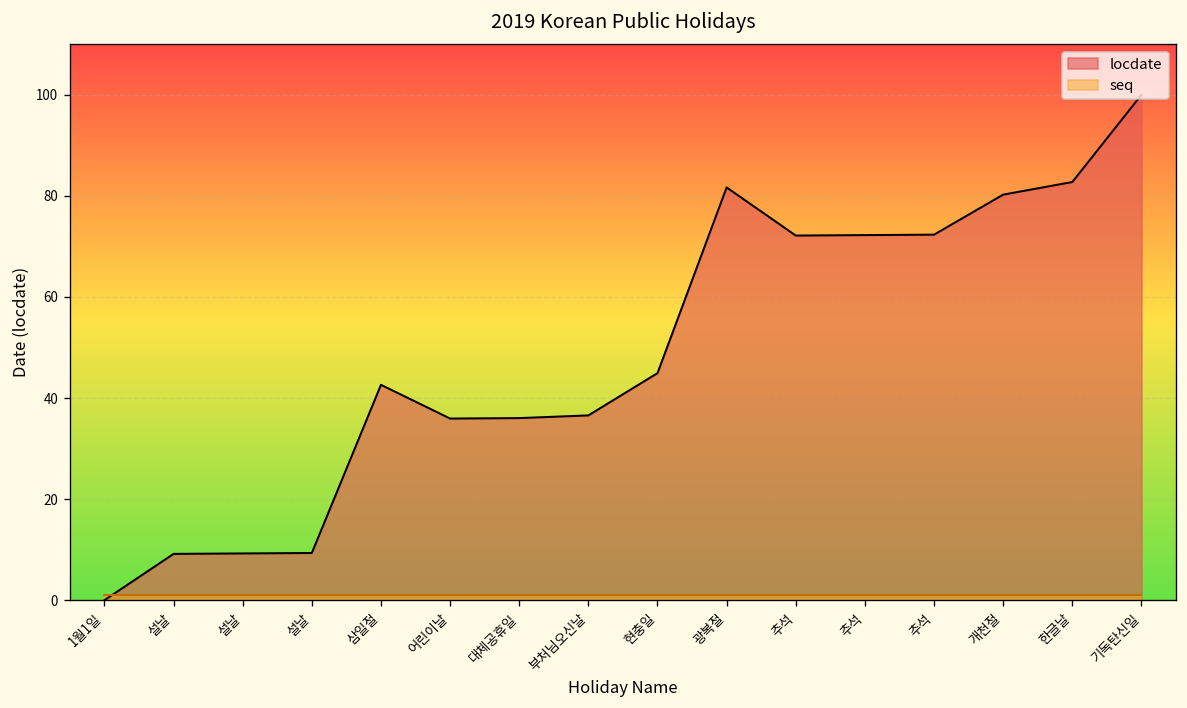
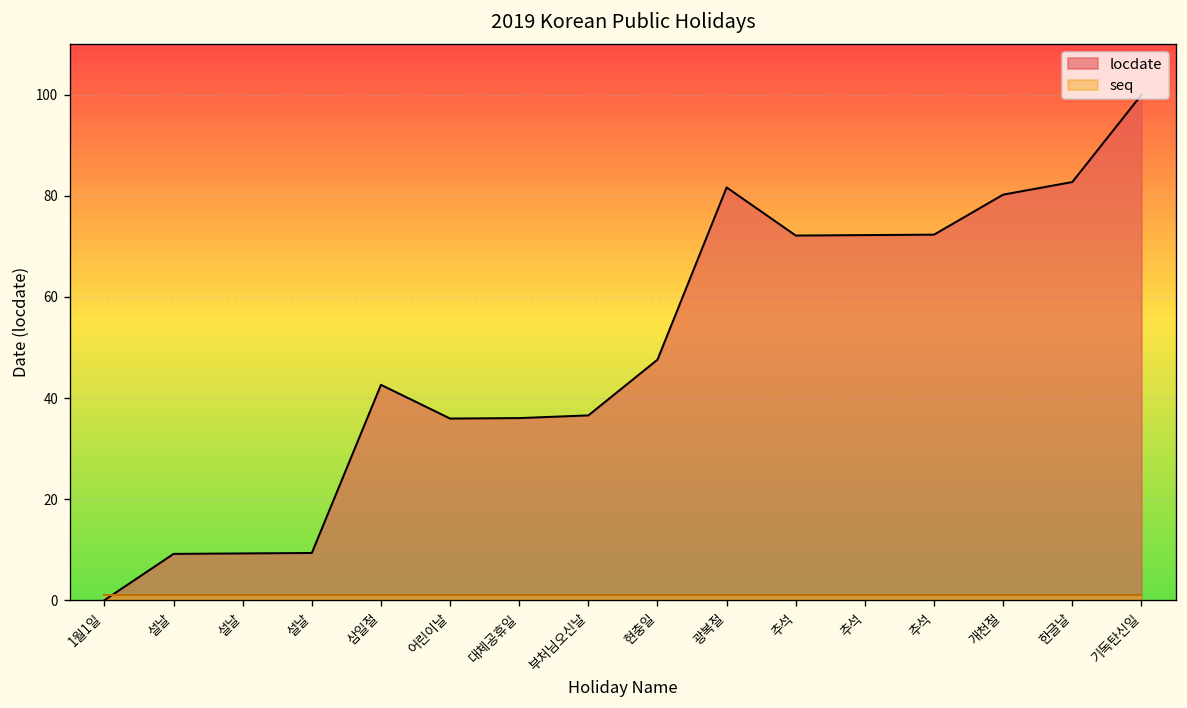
  {
    "locdate": {
      "1월1일": 0,
      "삼일절": 43,
      "어린이날": 36,
      "대체공휴일": 36,
      "부처님오신날": 37,
-     "현충일": 45,
+     "현충일": 48,
      "광복절": 82,
      "개천절": 80,
      "한글날": 83
    },
    "seq": {
      "1월1일": 1,
      "삼일절": 1,
      "어린이날": 1,
      "대체공휴일": 1,
      "부처님오신날": 1,
      "현충일": 1,
      "광복절": 1,
      "개천절": 1,
      "한글날": 1,
      "기독탄신일": 1
    }
  }
